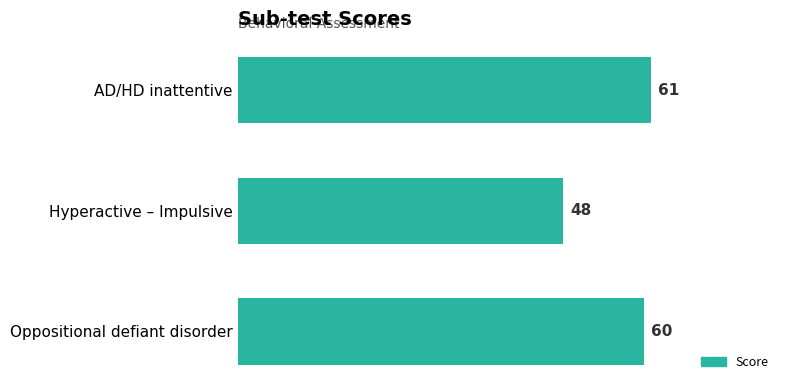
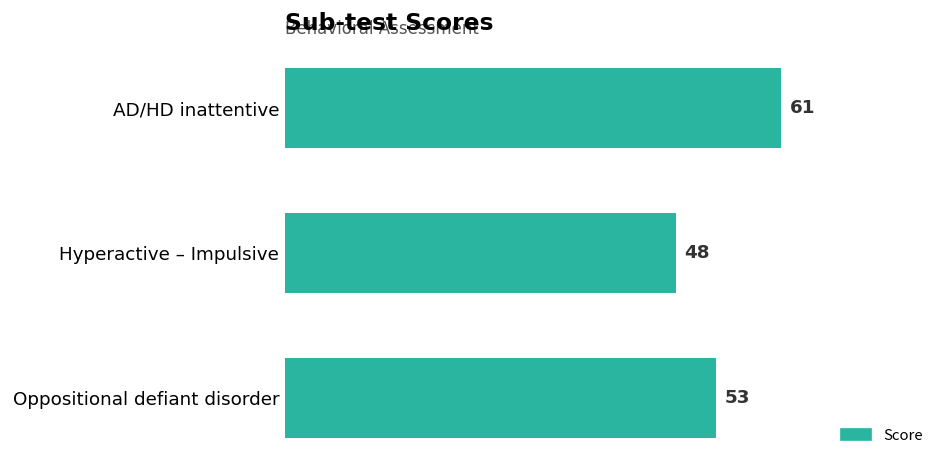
  {
    "AD/HD inattentive": 61,
    "Hyperactive – Impulsive": 48,
-   "Oppositional defiant disorder": 60
+   "Oppositional defiant disorder": 53
  }
